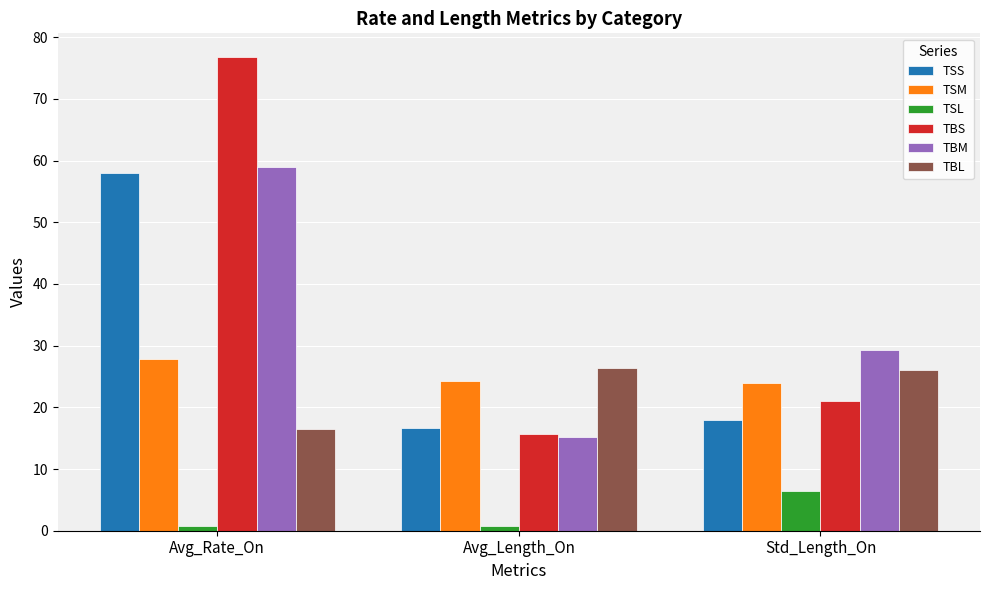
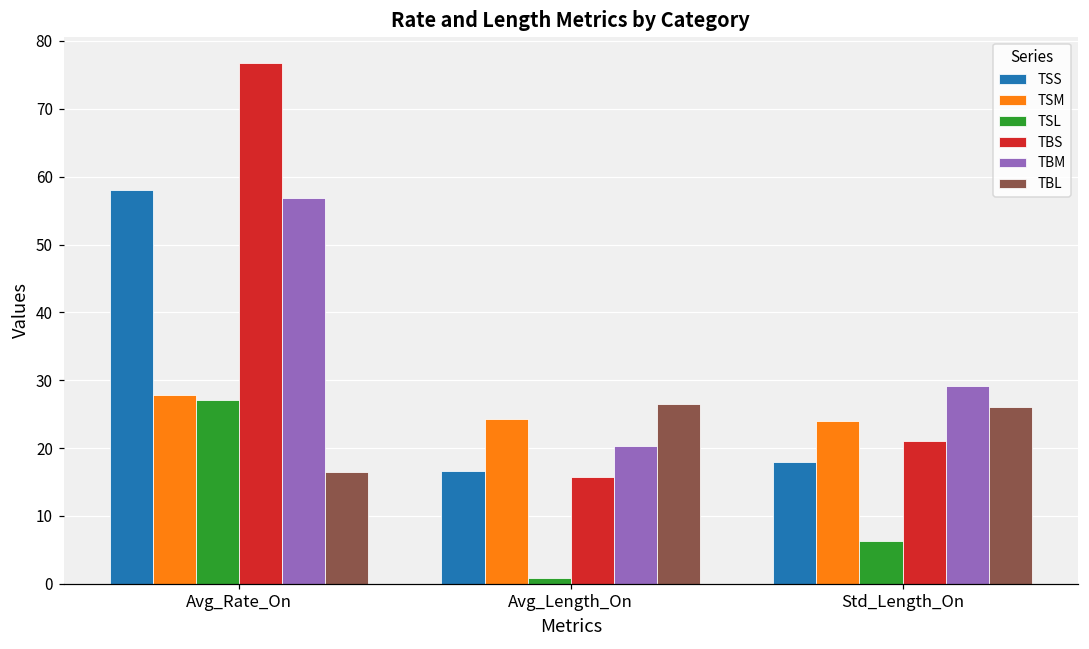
  {
    "TSS": {
      "Avg_Rate_On": 58,
      "Avg_Length_On": 17,
      "Std_Length_On": 18
    },
    "TSM": {
      "Avg_Rate_On": 28,
      "Avg_Length_On": 24,
      "Std_Length_On": 24
    },
    "TSL": {
-     "Avg_Rate_On": 1,
+     "Avg_Rate_On": 27,
      "Avg_Length_On": 1,
      "Std_Length_On": 6
    },
    "TBS": {
      "Avg_Rate_On": 77,
      "Avg_Length_On": 16,
      "Std_Length_On": 21
    },
    "TBM": {
-     "Avg_Rate_On": 59,
-     "Avg_Length_On": 15,
+     "Avg_Rate_On": 57,
+     "Avg_Length_On": 20,
      "Std_Length_On": 29
    },
    "TBL": {
      "Avg_Rate_On": 17,
      "Avg_Length_On": 26,
      "Std_Length_On": 26
    }
  }
